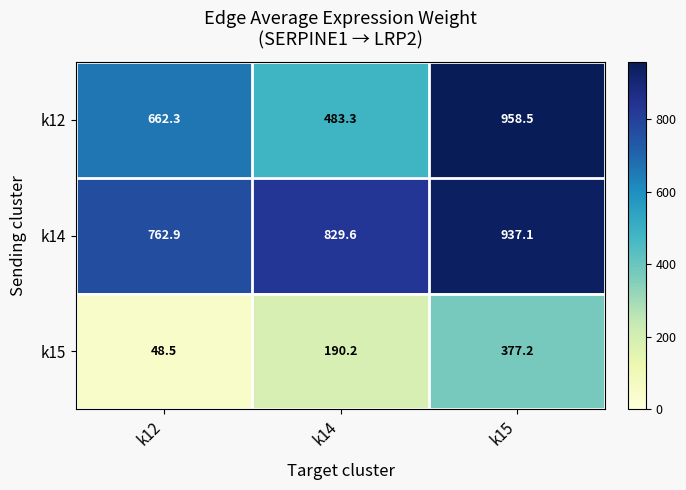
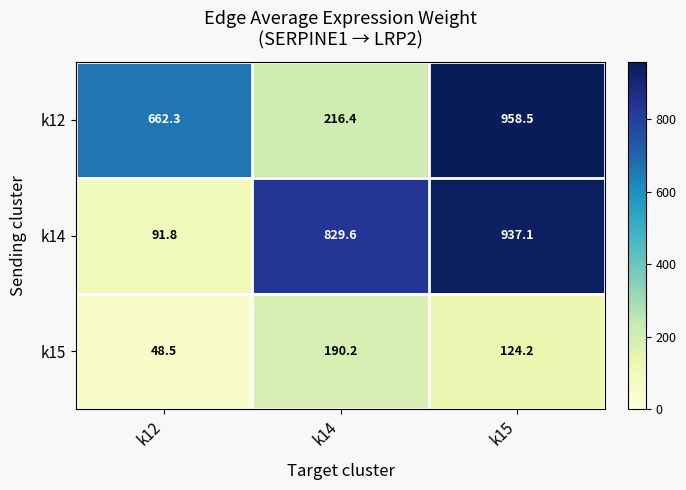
  {
    "k12": {
      "k12": 662.3,
-     "k14": 483.3,
+     "k14": 216.4,
      "k15": 958.5
    },
    "k14": {
-     "k12": 762.9,
+     "k12": 91.8,
      "k14": 829.6,
      "k15": 937.1
    },
    "k15": {
      "k12": 48.5,
      "k14": 190.2,
-     "k15": 377.2
+     "k15": 124.2
    }
  }
